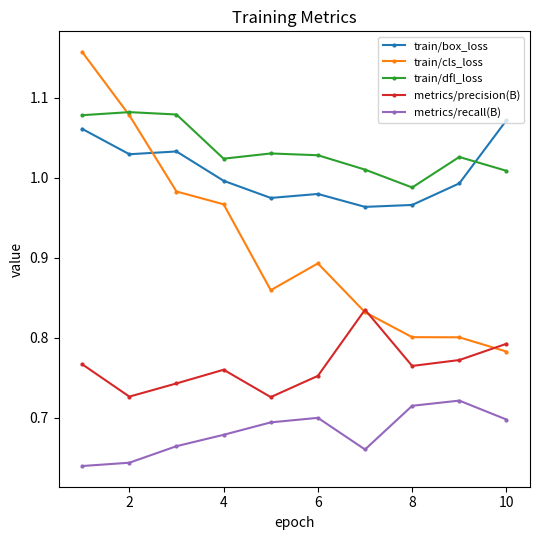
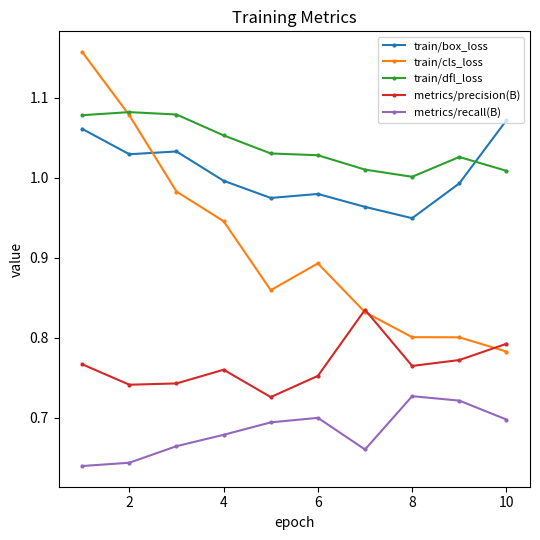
  {
    "train/box_loss": {
      "2": 1.03,
      "4": 1.00,
      "6": 0.98,
-     "8": 0.97
+     "8": 0.95
    },
    "train/cls_loss": {
      "2": 1.08,
-     "4": 0.97,
+     "4": 0.95,
      "6": 0.89,
      "8": 0.80,
      "10": 0.78
    },
    "train/dfl_loss": {
      "2": 1.08,
-     "4": 1.02,
+     "4": 1.05,
      "6": 1.03,
-     "8": 0.99,
+     "8": 1.00,
      "10": 1.01
    },
    "metrics/precision(B)": {
-     "2": 0.73,
+     "2": 0.74,
      "4": 0.76,
      "6": 0.75,
      "8": 0.76,
      "10": 0.79
    },
    "metrics/recall(B)": {
      "2": 0.64,
      "4": 0.68,
      "6": 0.70,
-     "8": 0.72,
+     "8": 0.73,
      "10": 0.70
    }
  }
